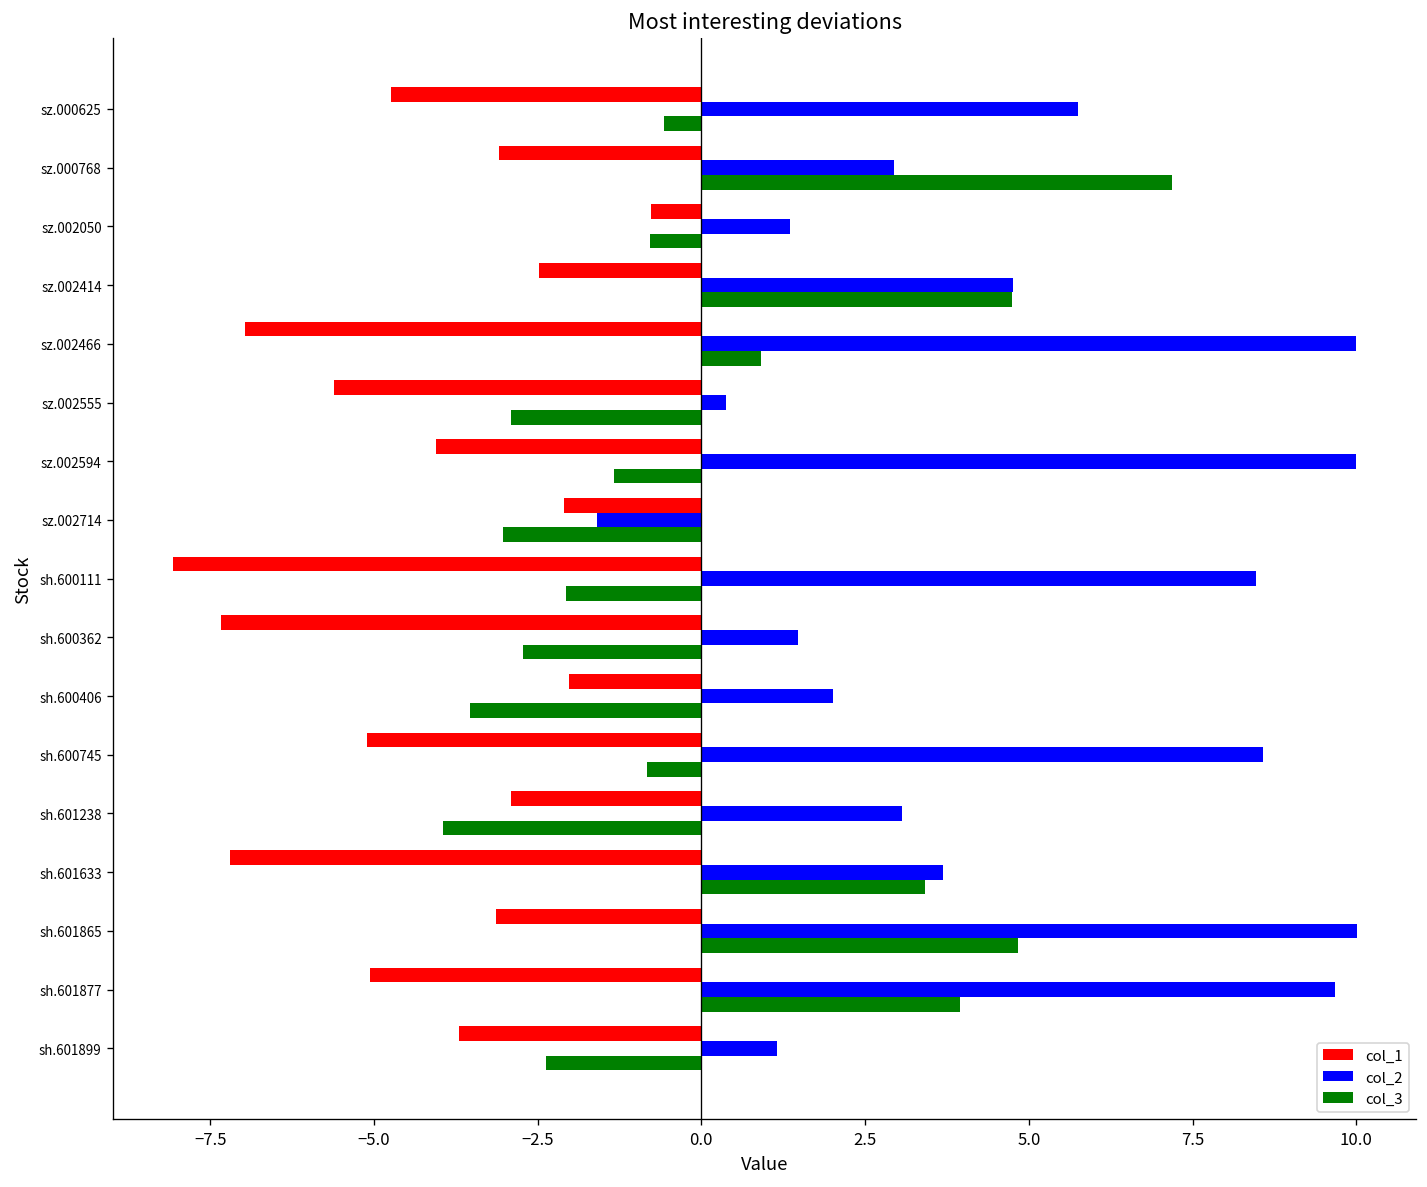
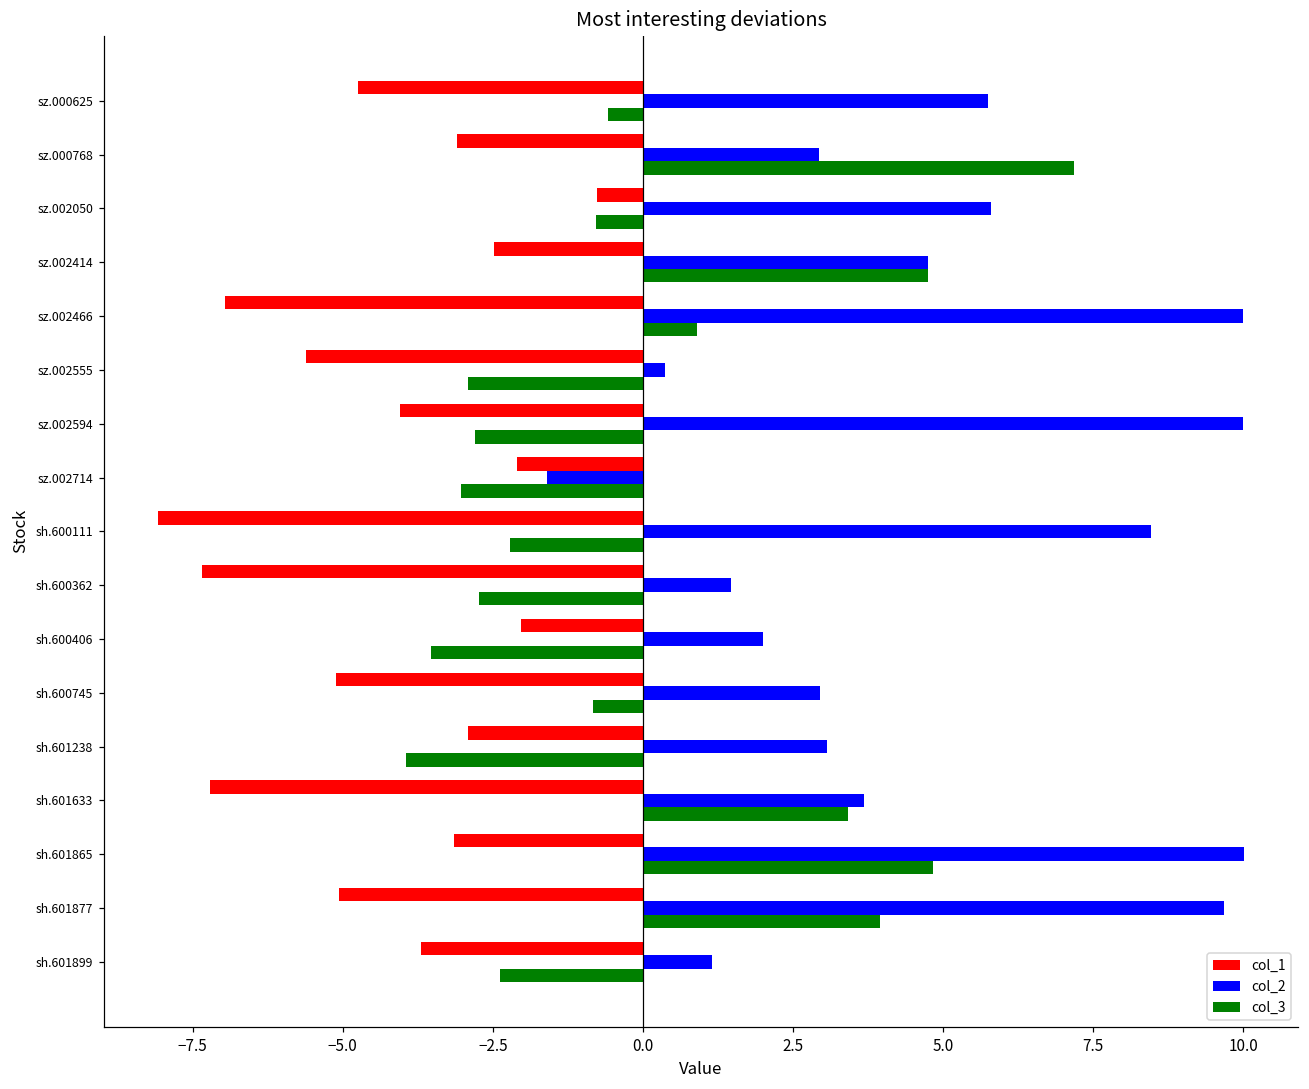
  {
    "col_1": {
      "sz.000625": -4.7,
      "sz.000768": -3.1,
      "sz.002050": -0.8,
      "sz.002414": -2.5,
      "sz.002466": -7.0,
      "sz.002555": -5.6,
      "sz.002594": -4.1,
      "sz.002714": -2.1,
      "sh.600111": -8.1,
      "sh.600362": -7.3,
      "sh.600406": -2.0,
      "sh.600745": -5.1,
      "sh.601238": -2.9,
      "sh.601633": -7.2,
      "sh.601865": -3.1,
      "sh.601877": -5.1,
      "sh.601899": -3.7
    },
    "col_2": {
      "sz.000625": 5.7,
      "sz.000768": 2.9,
-     "sz.002050": 1.4,
+     "sz.002050": 5.8,
      "sz.002414": 4.8,
      "sz.002466": 10.0,
      "sz.002555": 0.4,
      "sz.002594": 10.0,
      "sz.002714": -1.6,
      "sh.600111": 8.5,
      "sh.600362": 1.5,
      "sh.600406": 2.0,
-     "sh.600745": 8.6,
+     "sh.600745": 3.0,
      "sh.601238": 3.1,
      "sh.601633": 3.7,
      "sh.601865": 10.0,
      "sh.601877": 9.7,
      "sh.601899": 1.2
    },
    "col_3": {
      "sz.000625": -0.6,
      "sz.000768": 7.2,
      "sz.002050": -0.8,
      "sz.002414": 4.7,
      "sz.002466": 0.9,
      "sz.002555": -2.9,
-     "sz.002594": -1.3,
+     "sz.002594": -2.8,
      "sz.002714": -3.0,
-     "sh.600111": -2.1,
+     "sh.600111": -2.2,
      "sh.600362": -2.7,
      "sh.600406": -3.5,
      "sh.600745": -0.8,
      "sh.601238": -3.9,
      "sh.601633": 3.4,
      "sh.601865": 4.8,
      "sh.601877": 4.0,
      "sh.601899": -2.4
    }
  }
